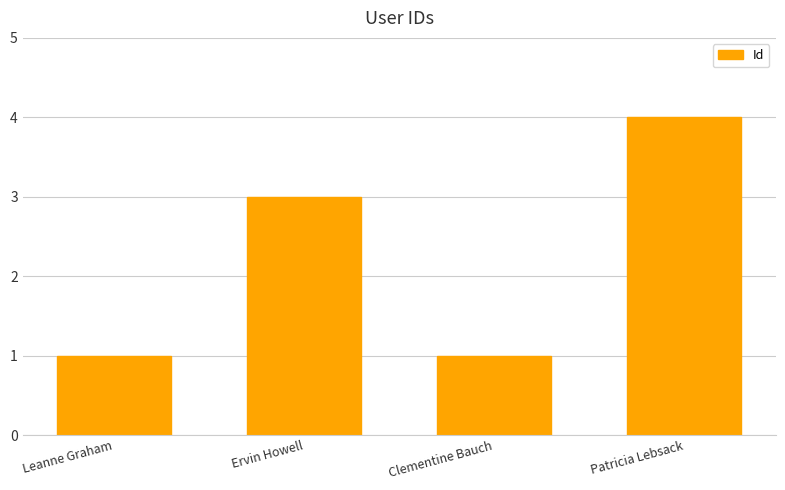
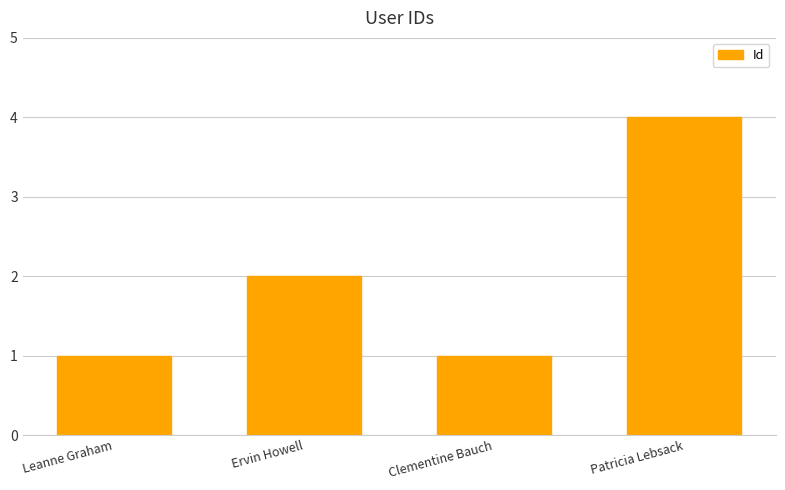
  {
    "Leanne Graham": 1,
-   "Ervin Howell": 3,
+   "Ervin Howell": 2,
    "Clementine Bauch": 1,
    "Patricia Lebsack": 4
  }
